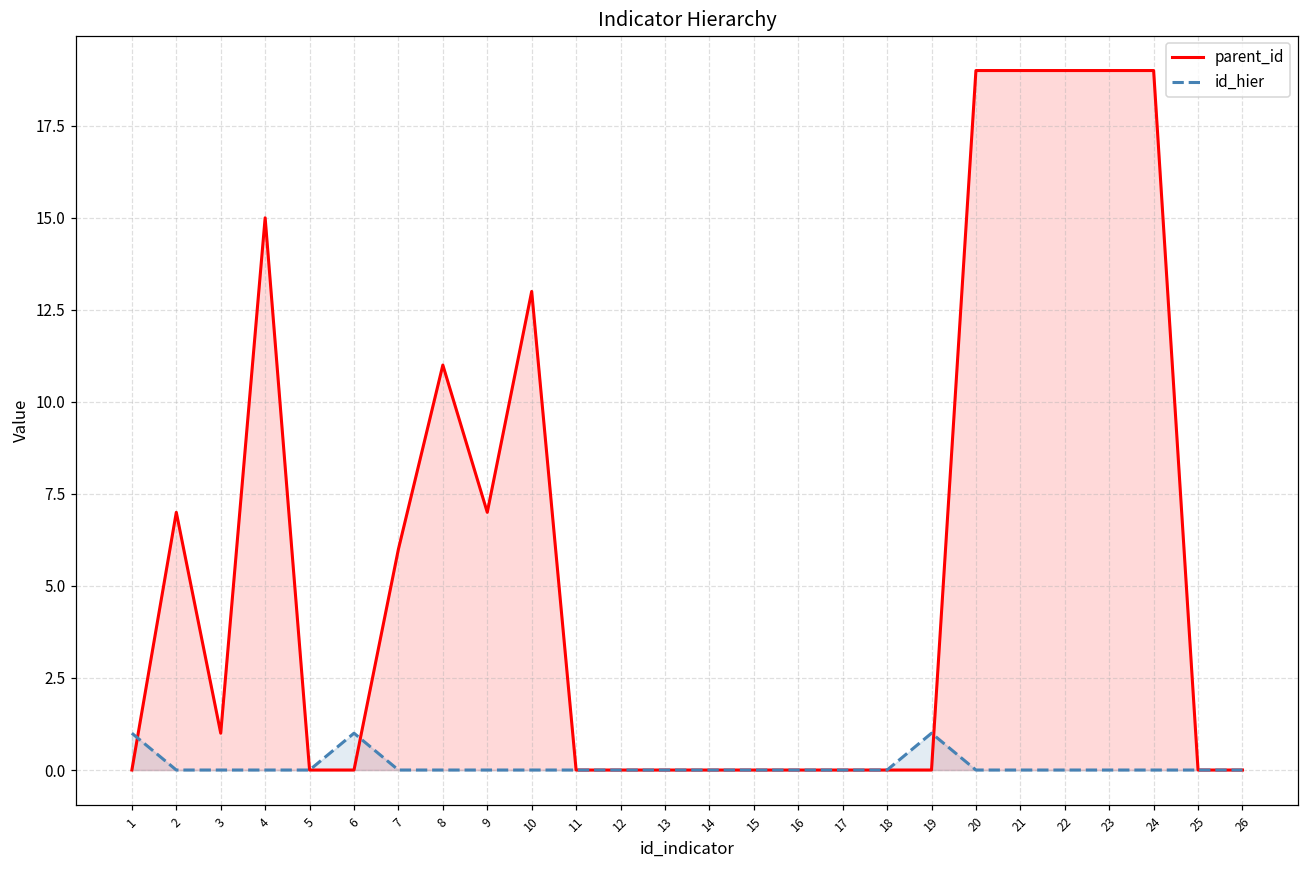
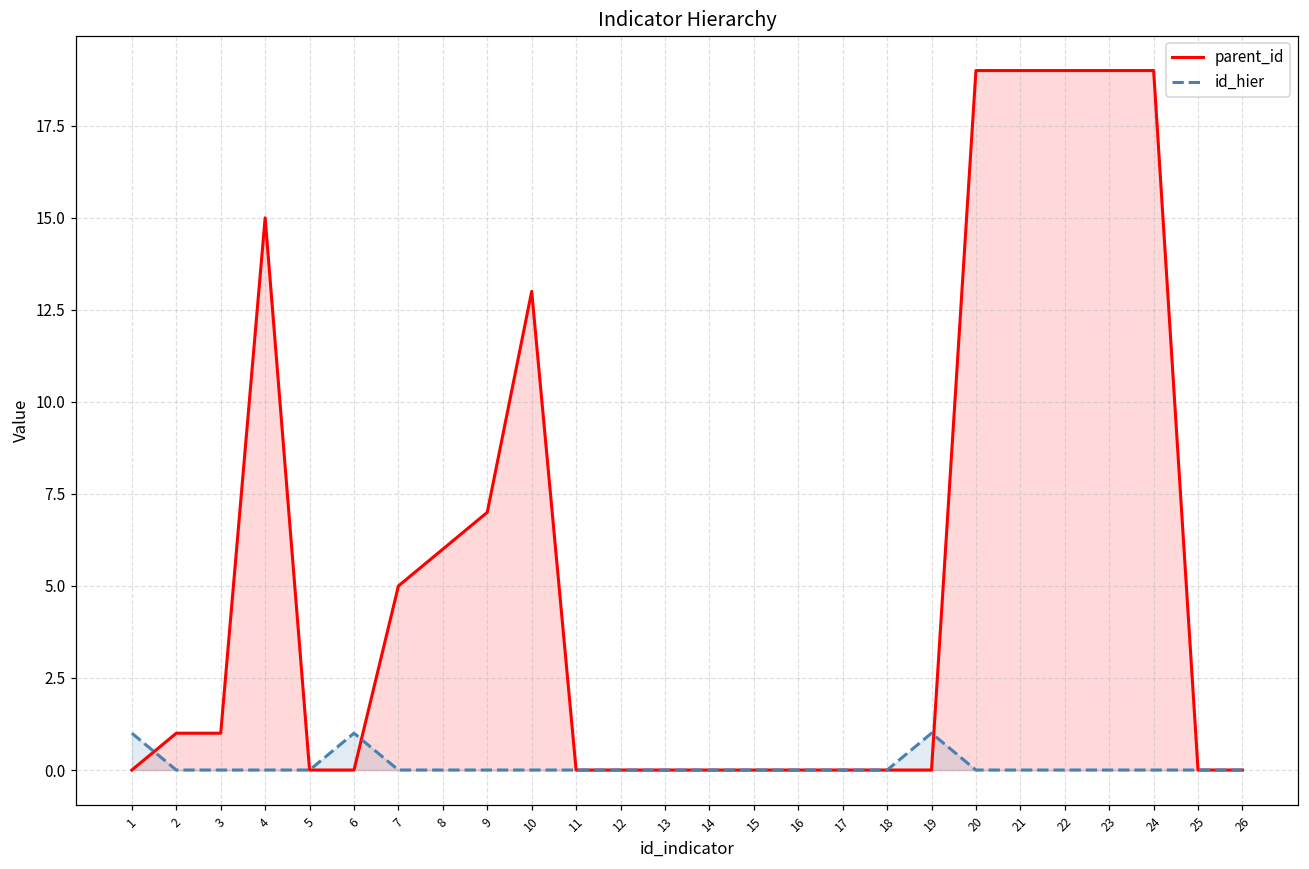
  {
    "parent_id": {
      "1": 0,
-     "2": 7,
+     "2": 1,
      "3": 1,
      "4": 15,
      "6": 0,
-     "7": 6,
-     "8": 11,
+     "7": 5,
+     "8": 6,
      "9": 7,
      "10": 13,
      "19": 0,
      "20": 19,
      "21": 19,
      "22": 19,
      "23": 19,
      "24": 19
    },
    "id_hier": {
      "1": 1,
      "2": 0,
      "3": 0,
      "4": 0,
      "6": 1,
      "7": 0,
      "8": 0,
      "9": 0,
      "10": 0,
      "19": 1,
      "20": 0,
      "21": 0,
      "22": 0,
      "23": 0,
      "24": 0
    }
  }
